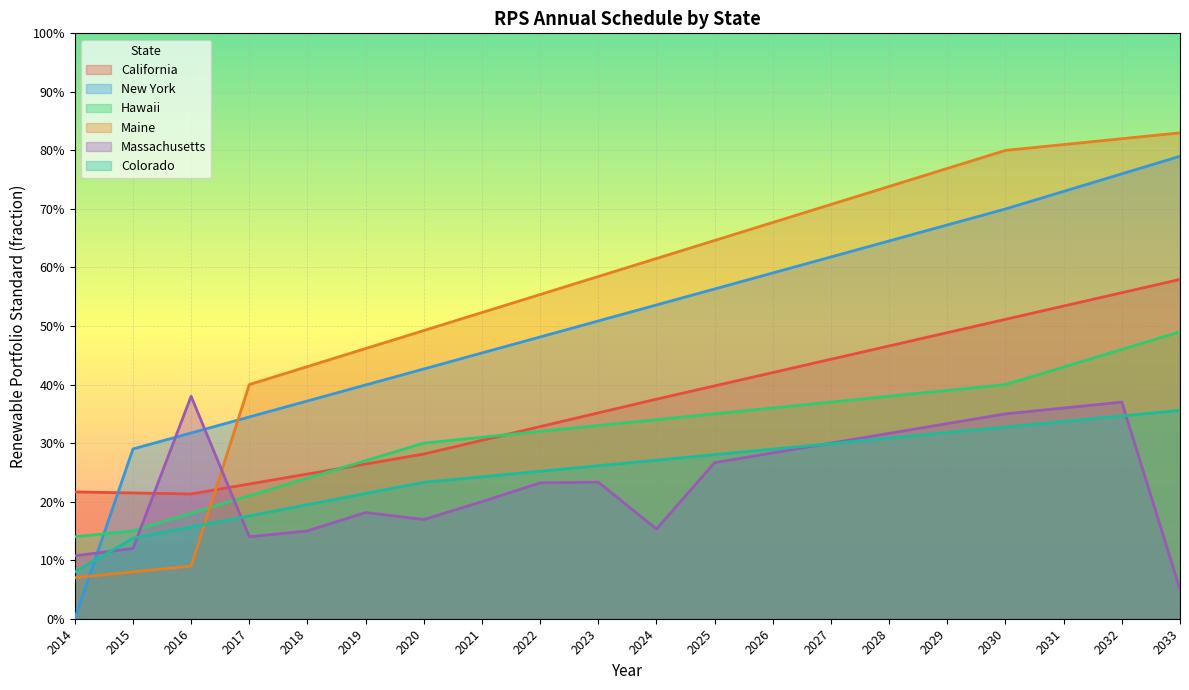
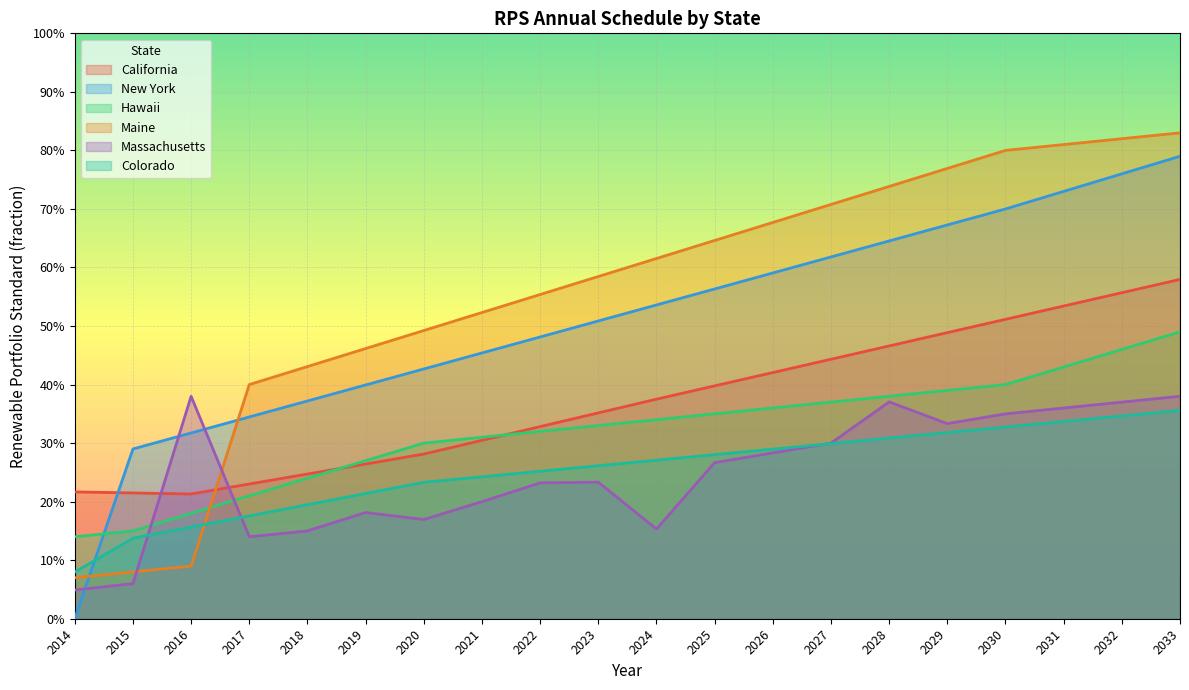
  {
    "Massachusetts": {
-     "2014": "11%",
-     "2015": "12%",
+     "2014": "5%",
+     "2015": "6%",
      "2016": "38%",
      "2017": "14%",
      "2018": "15%",
      "2019": "18%",
      "2020": "17%",
      "2021": "20%",
      "2022": "23%",
      "2023": "23%",
      "2024": "15%",
      "2025": "27%",
      "2026": "28%",
-     "2028": "32%",
+     "2028": "37%",
      "2029": "33%",
      "2030": "35%",
      "2031": "36%",
      "2032": "37%",
-     "2033": "5%"
+     "2033": "38%"
    }
  }
